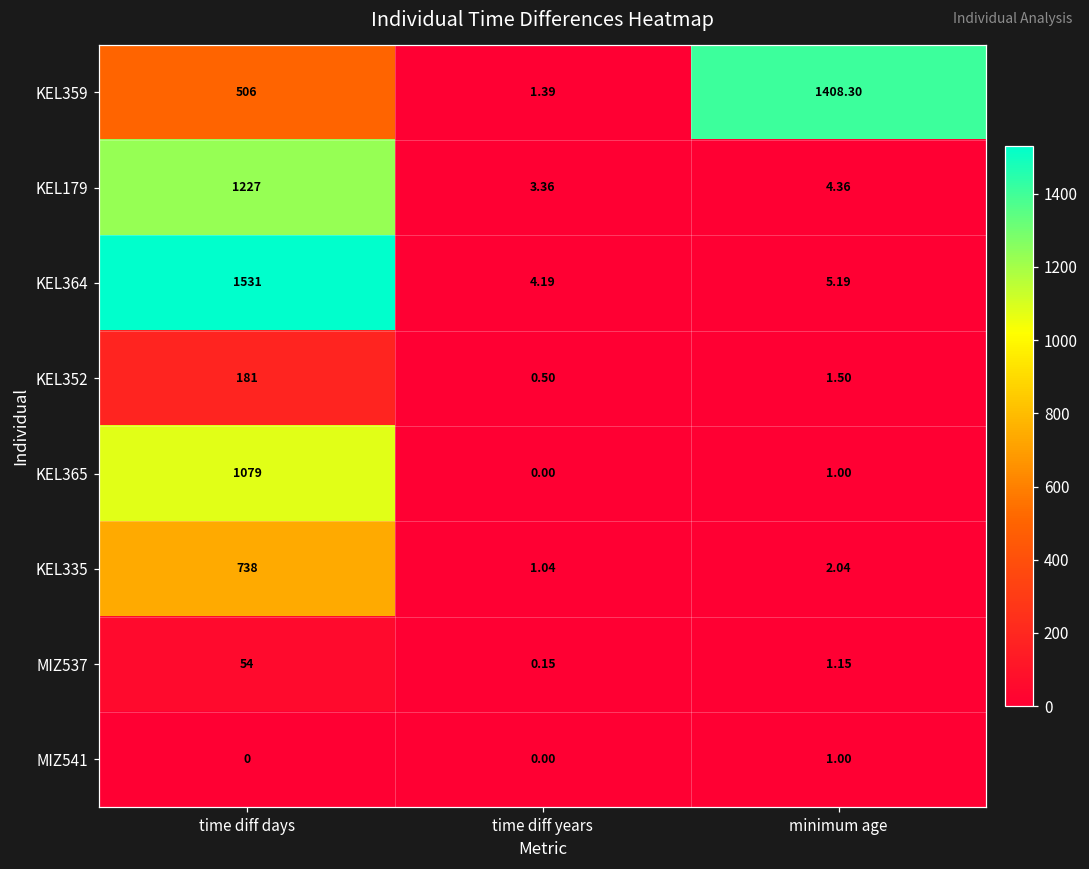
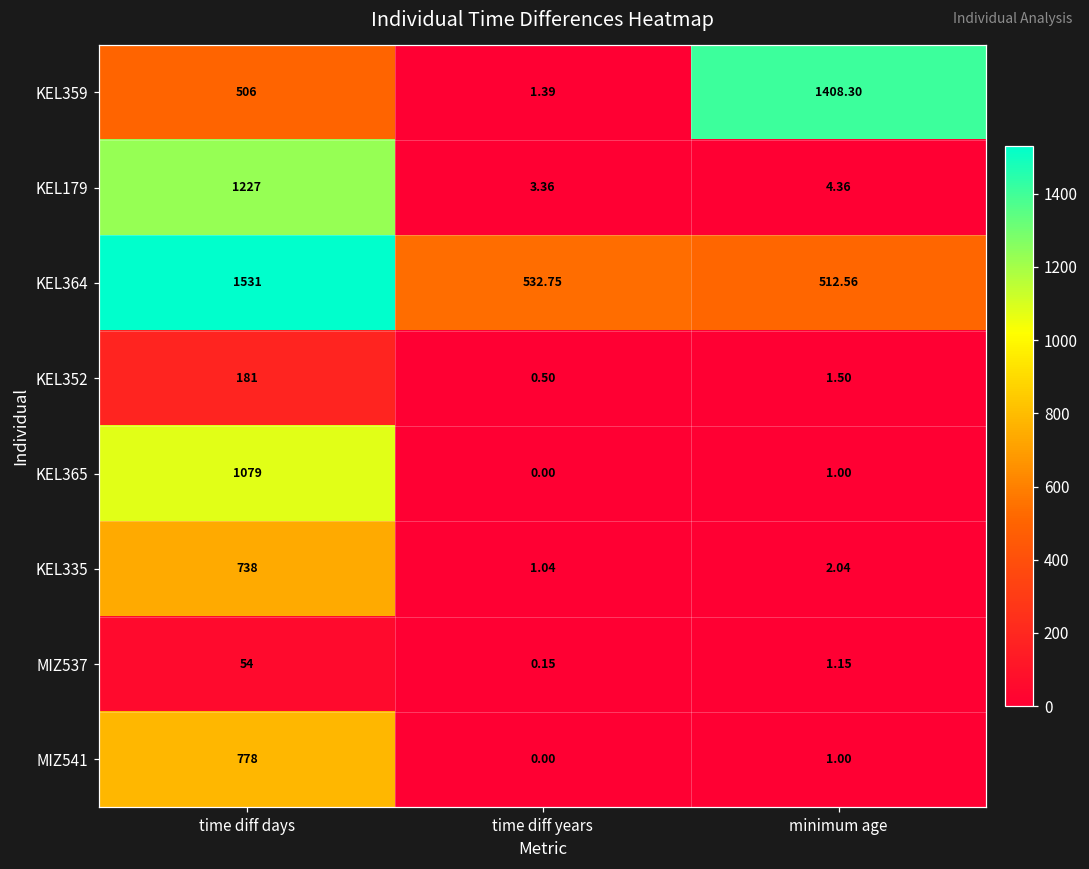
  {
    "KEL359": {
      "time diff days": 506,
      "time diff years": 1.39,
      "minimum age": 1408.30
    },
    "KEL179": {
      "time diff days": 1227,
      "time diff years": 3.36,
      "minimum age": 4.36
    },
    "KEL364": {
      "time diff days": 1531,
-     "time diff years": 4.19,
-     "minimum age": 5.19
+     "time diff years": 532.75,
+     "minimum age": 512.56
    },
    "KEL352": {
      "time diff days": 181,
      "time diff years": 0.50,
      "minimum age": 1.50
    },
    "KEL365": {
      "time diff days": 1079,
      "time diff years": 0.00,
      "minimum age": 1.00
    },
    "KEL335": {
      "time diff days": 738,
      "time diff years": 1.04,
      "minimum age": 2.04
    },
    "MIZ537": {
      "time diff days": 54,
      "time diff years": 0.15,
      "minimum age": 1.15
    },
    "MIZ541": {
-     "time diff days": 0,
+     "time diff days": 778,
      "time diff years": 0.00,
      "minimum age": 1.00
    }
  }
